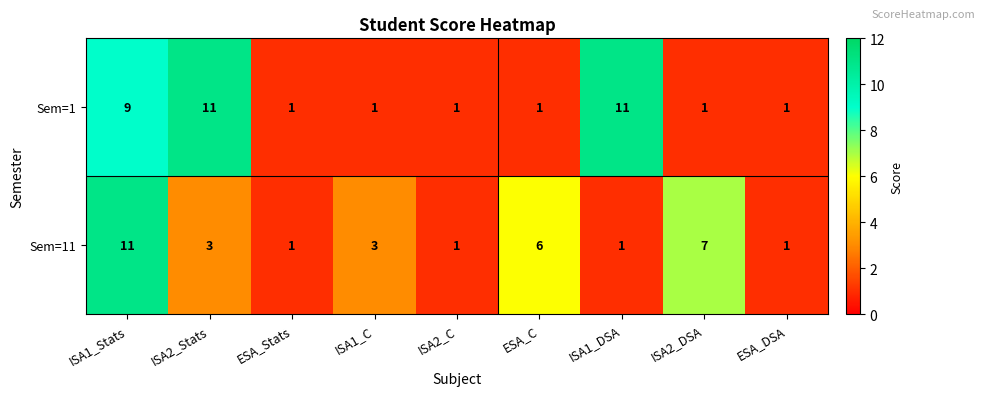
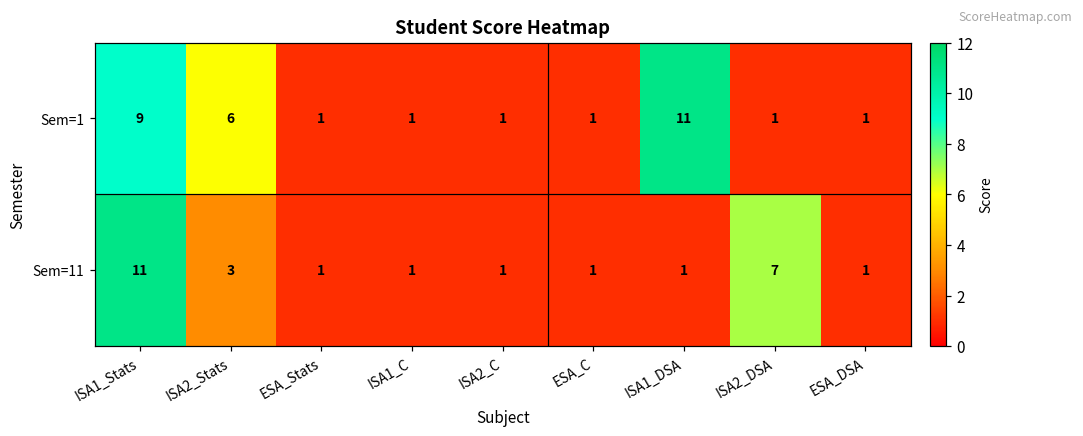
  {
    "Sem=1": {
      "ISA1_Stats": 9,
-     "ISA2_Stats": 11,
+     "ISA2_Stats": 6,
      "ESA_Stats": 1,
      "ISA1_C": 1,
      "ISA2_C": 1,
      "ESA_C": 1,
      "ISA1_DSA": 11,
      "ISA2_DSA": 1,
      "ESA_DSA": 1
    },
    "Sem=11": {
      "ISA1_Stats": 11,
      "ISA2_Stats": 3,
      "ESA_Stats": 1,
-     "ISA1_C": 3,
+     "ISA1_C": 1,
      "ISA2_C": 1,
-     "ESA_C": 6,
+     "ESA_C": 1,
      "ISA1_DSA": 1,
      "ISA2_DSA": 7,
      "ESA_DSA": 1
    }
  }
